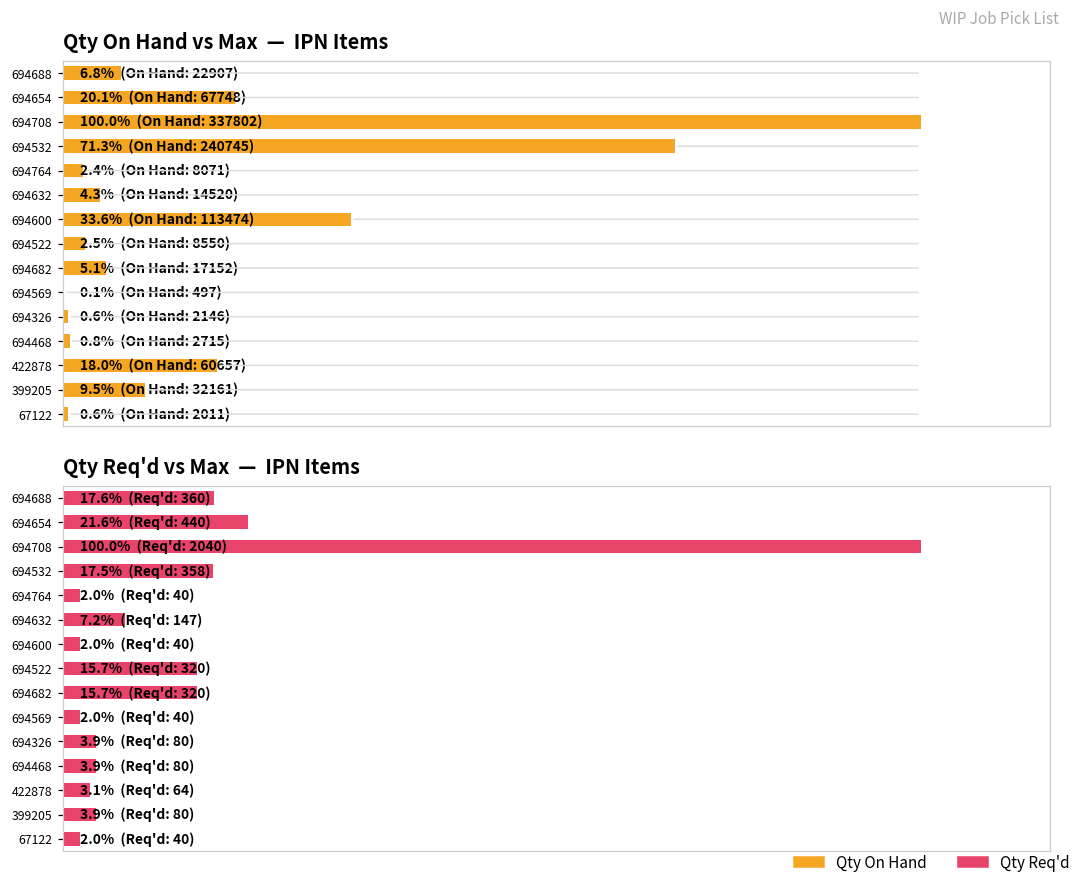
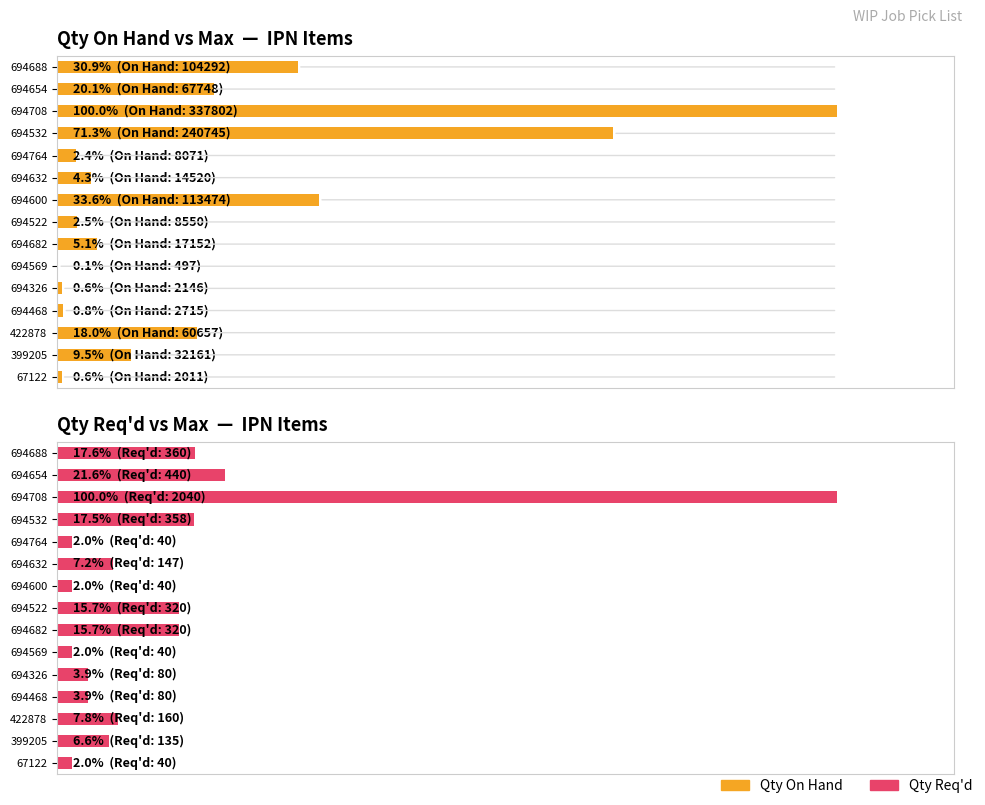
  {
    "Qty On Hand vs Max — IPN Items": {
-     "694688": "6.8% (On Hand: 22907)",
+     "694688": "30.9% (On Hand: 104292)",
      "694654": "20.1%",
      "694708": "100.0%",
      "694532": "71.3%",
      "694764": "2.4%",
      "694632": "4.3%",
      "694600": "33.6%",
      "694522": "2.5%",
      "694682": "5.1%",
      "694569": "0.1%",
      "694326": "0.6%",
      "694468": "0.8%",
      "422878": "18.0%",
      "399205": "9.5%",
      "67122": "0.6%"
    },
    "Qty Req'd vs Max — IPN Items": {
      "694688": "17.6%",
      "694654": "21.6%",
      "694708": "100.0%",
      "694532": "17.5%",
      "694764": "2.0%",
      "694632": "7.2%",
      "694600": "2.0%",
      "694522": "15.7%",
      "694682": "15.7%",
      "694569": "2.0%",
      "694326": "3.9%",
      "694468": "3.9%",
-     "422878": "3.1% (Req'd: 64)",
-     "399205": "3.9% (Req'd: 80)",
+     "422878": "7.8% (Req'd: 160)",
+     "399205": "6.6% (Req'd: 135)",
      "67122": "2.0%"
    }
  }
